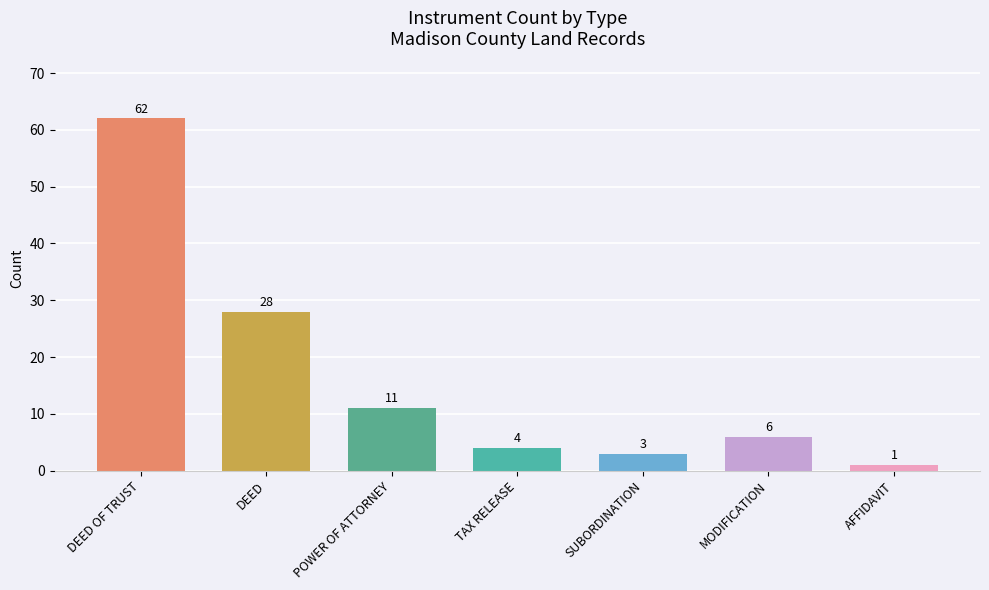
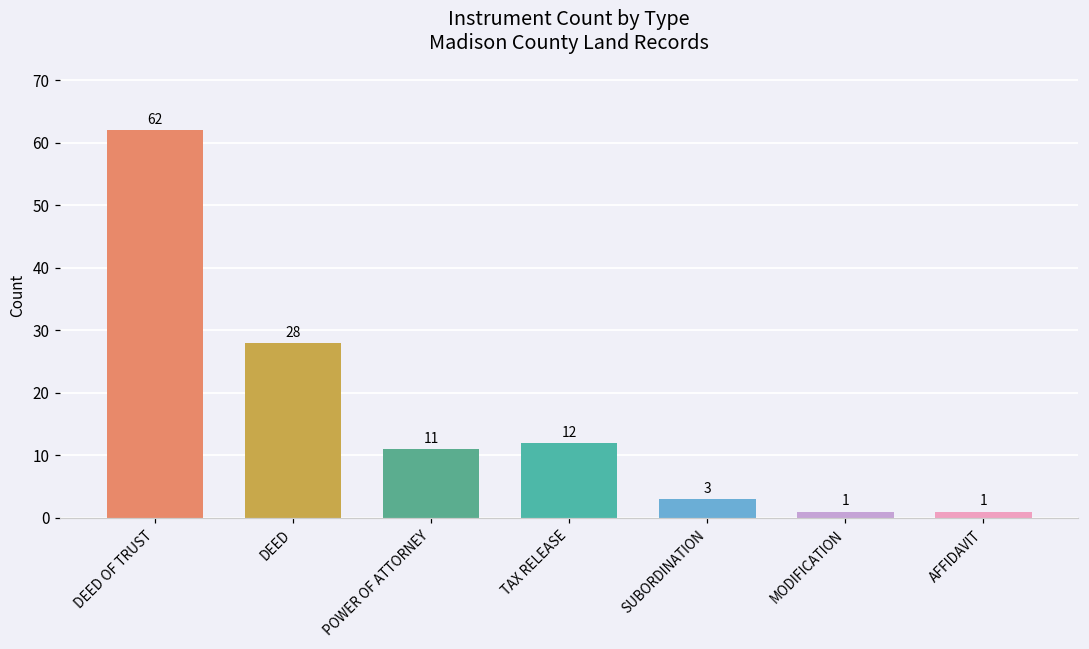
  {
    "DEED OF TRUST": 62,
    "DEED": 28,
    "POWER OF ATTORNEY": 11,
-   "TAX RELEASE": 4,
+   "TAX RELEASE": 12,
    "SUBORDINATION": 3,
-   "MODIFICATION": 6,
+   "MODIFICATION": 1,
    "AFFIDAVIT": 1
  }
